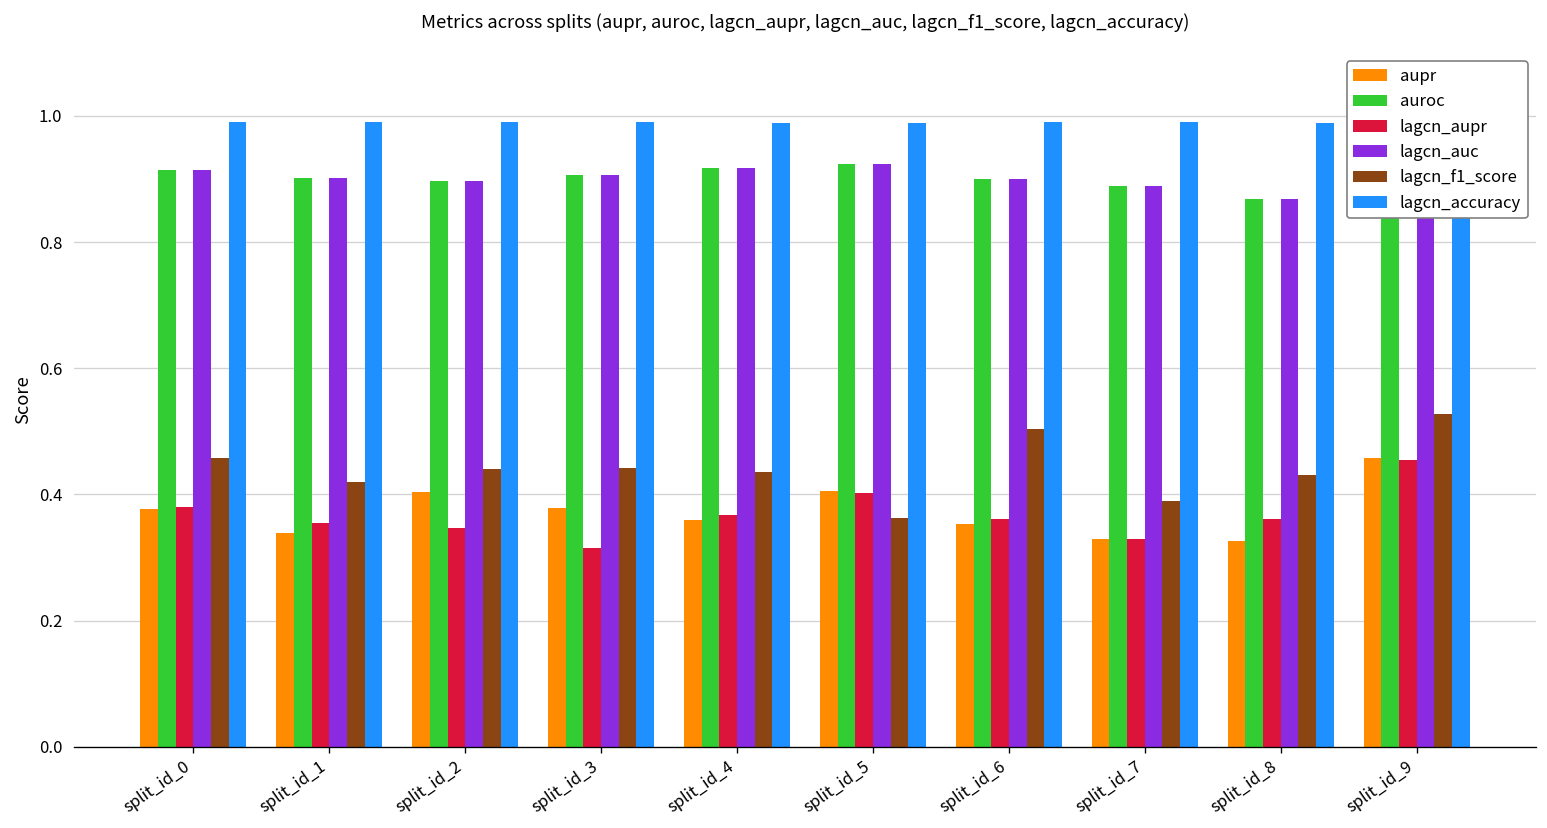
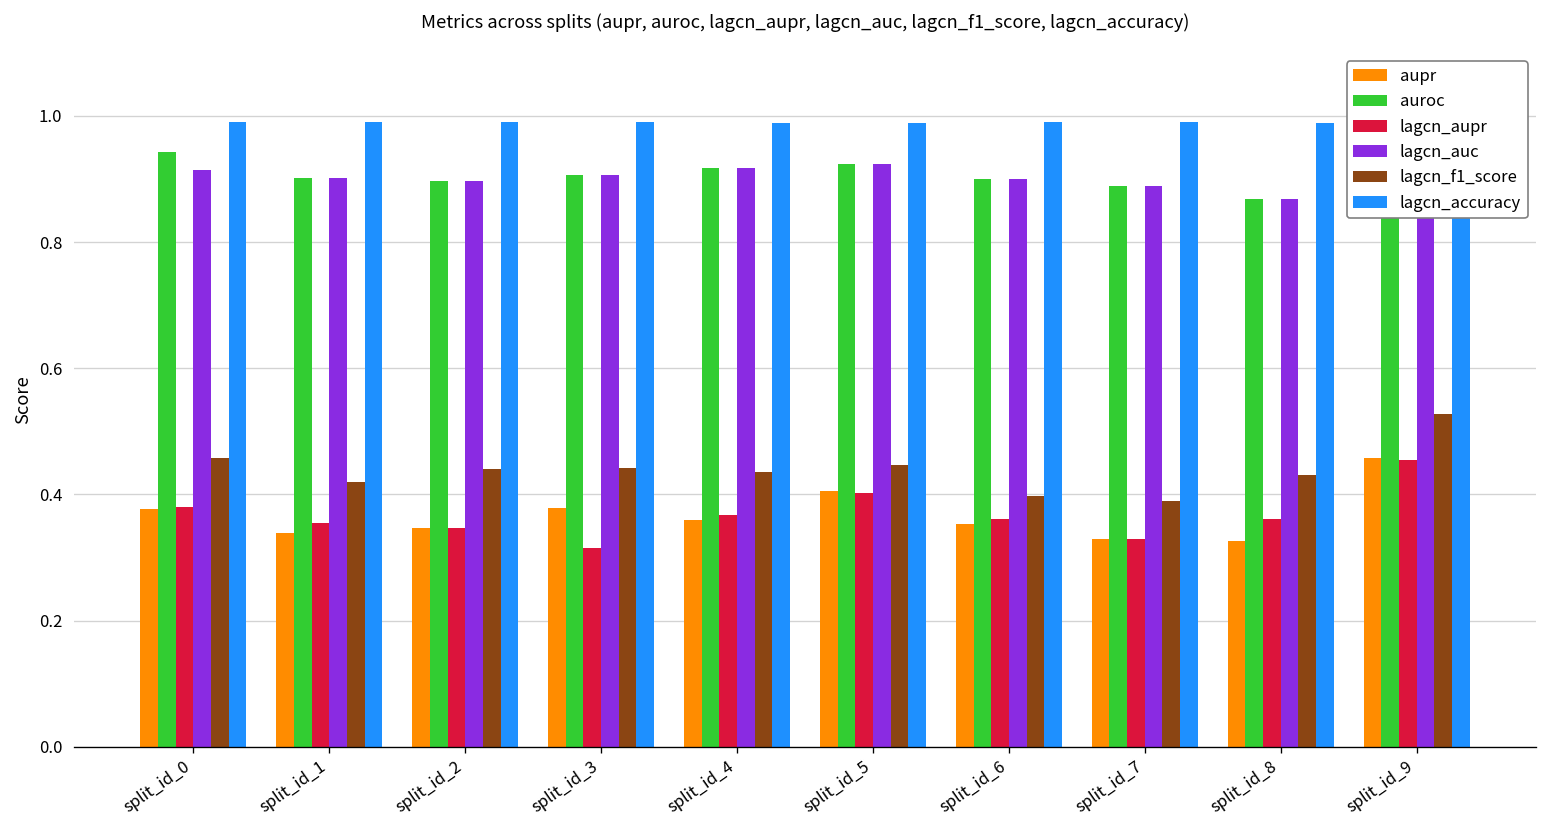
  {
    "aupr": {
      "split_id_0": 0.38,
      "split_id_1": 0.34,
-     "split_id_2": 0.40,
+     "split_id_2": 0.35,
      "split_id_3": 0.38,
      "split_id_4": 0.36,
      "split_id_5": 0.41,
      "split_id_6": 0.35,
      "split_id_7": 0.33,
      "split_id_8": 0.33,
      "split_id_9": 0.46
    },
    "auroc": {
-     "split_id_0": 0.91,
+     "split_id_0": 0.94,
      "split_id_1": 0.90,
      "split_id_2": 0.90,
      "split_id_3": 0.91,
      "split_id_4": 0.92,
      "split_id_5": 0.92,
      "split_id_6": 0.90,
      "split_id_7": 0.89,
      "split_id_8": 0.87
    },
    "lagcn_aupr": {
      "split_id_0": 0.38,
      "split_id_1": 0.36,
      "split_id_2": 0.35,
      "split_id_3": 0.32,
      "split_id_4": 0.37,
      "split_id_5": 0.40,
      "split_id_6": 0.36,
      "split_id_7": 0.33,
      "split_id_8": 0.36,
      "split_id_9": 0.45
    },
    "lagcn_auc": {
      "split_id_0": 0.91,
      "split_id_1": 0.90,
      "split_id_2": 0.90,
      "split_id_3": 0.91,
      "split_id_4": 0.92,
      "split_id_5": 0.92,
      "split_id_6": 0.90,
      "split_id_7": 0.89,
      "split_id_8": 0.87
    },
    "lagcn_f1_score": {
      "split_id_0": 0.46,
      "split_id_1": 0.42,
      "split_id_2": 0.44,
      "split_id_3": 0.44,
      "split_id_4": 0.44,
-     "split_id_5": 0.36,
-     "split_id_6": 0.50,
+     "split_id_5": 0.45,
+     "split_id_6": 0.40,
      "split_id_7": 0.39,
      "split_id_8": 0.43,
      "split_id_9": 0.53
    },
    "lagcn_accuracy": {
      "split_id_0": 0.99,
      "split_id_1": 0.99,
      "split_id_2": 0.99,
      "split_id_3": 0.99,
      "split_id_4": 0.99,
      "split_id_5": 0.99,
      "split_id_6": 0.99,
      "split_id_7": 0.99,
      "split_id_8": 0.99
    }
  }
